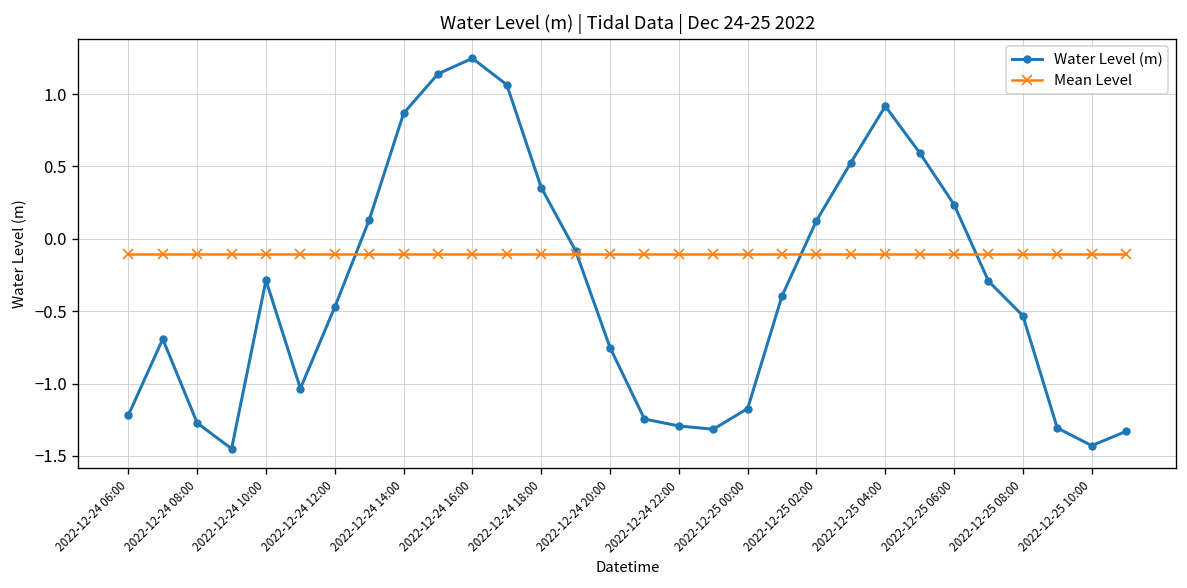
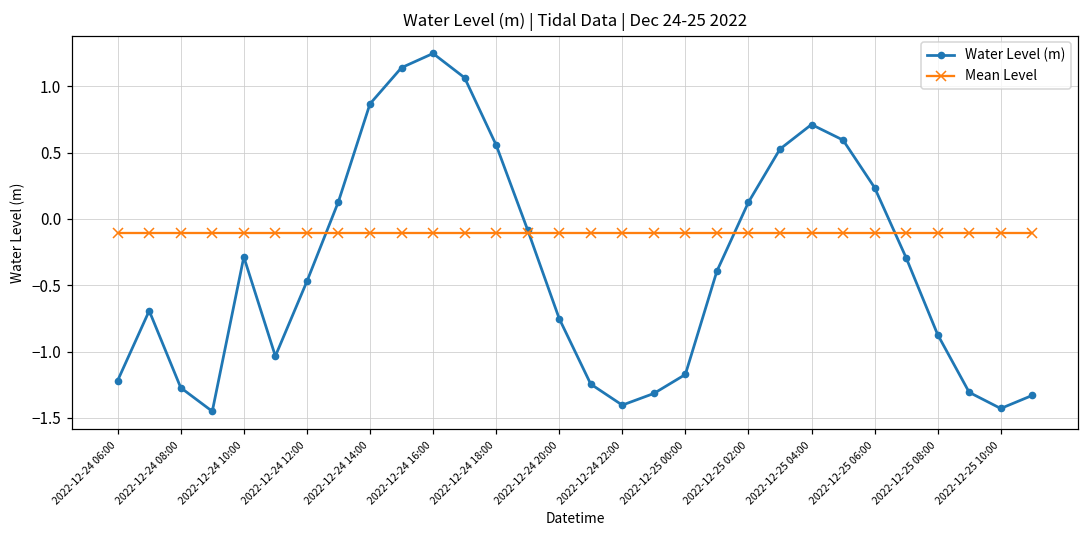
  {
    "Water Level (m)": {
      "2022-12-24 06:00": -1.22,
      "2022-12-24 08:00": -1.27,
      "2022-12-24 10:00": -0.29,
      "2022-12-24 12:00": -0.47,
      "2022-12-24 14:00": 0.87,
      "2022-12-24 16:00": 1.25,
-     "2022-12-24 18:00": 0.35,
+     "2022-12-24 18:00": 0.56,
      "2022-12-24 20:00": -0.75,
-     "2022-12-24 22:00": -1.29,
+     "2022-12-24 22:00": -1.40,
      "2022-12-25 00:00": -1.17,
      "2022-12-25 02:00": 0.13,
-     "2022-12-25 04:00": 0.92,
+     "2022-12-25 04:00": 0.71,
      "2022-12-25 06:00": 0.24,
-     "2022-12-25 08:00": -0.53,
+     "2022-12-25 08:00": -0.87,
      "2022-12-25 10:00": -1.43
    },
    "Mean Level": {
      "2022-12-24 06:00": -0.11,
      "2022-12-24 08:00": -0.11,
      "2022-12-24 10:00": -0.11,
      "2022-12-24 12:00": -0.11,
      "2022-12-24 14:00": -0.11,
      "2022-12-24 16:00": -0.11,
      "2022-12-24 18:00": -0.11,
      "2022-12-24 20:00": -0.11,
      "2022-12-24 22:00": -0.11,
      "2022-12-25 00:00": -0.11,
      "2022-12-25 02:00": -0.11,
      "2022-12-25 04:00": -0.11,
      "2022-12-25 06:00": -0.11,
      "2022-12-25 08:00": -0.11,
      "2022-12-25 10:00": -0.11
    }
  }
